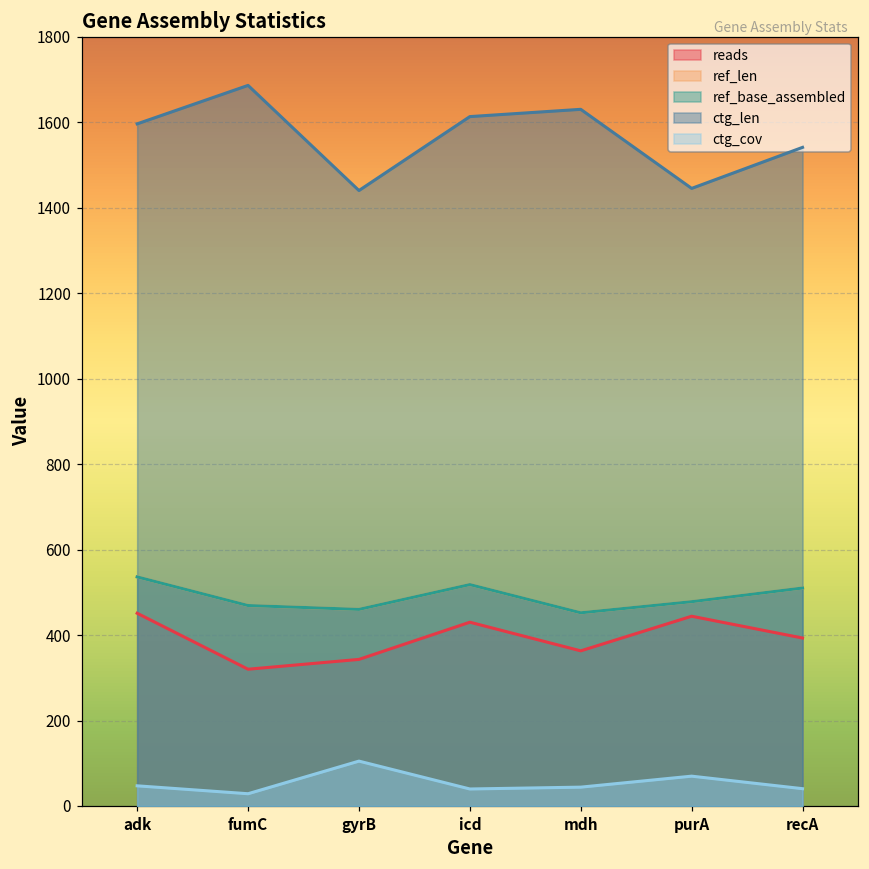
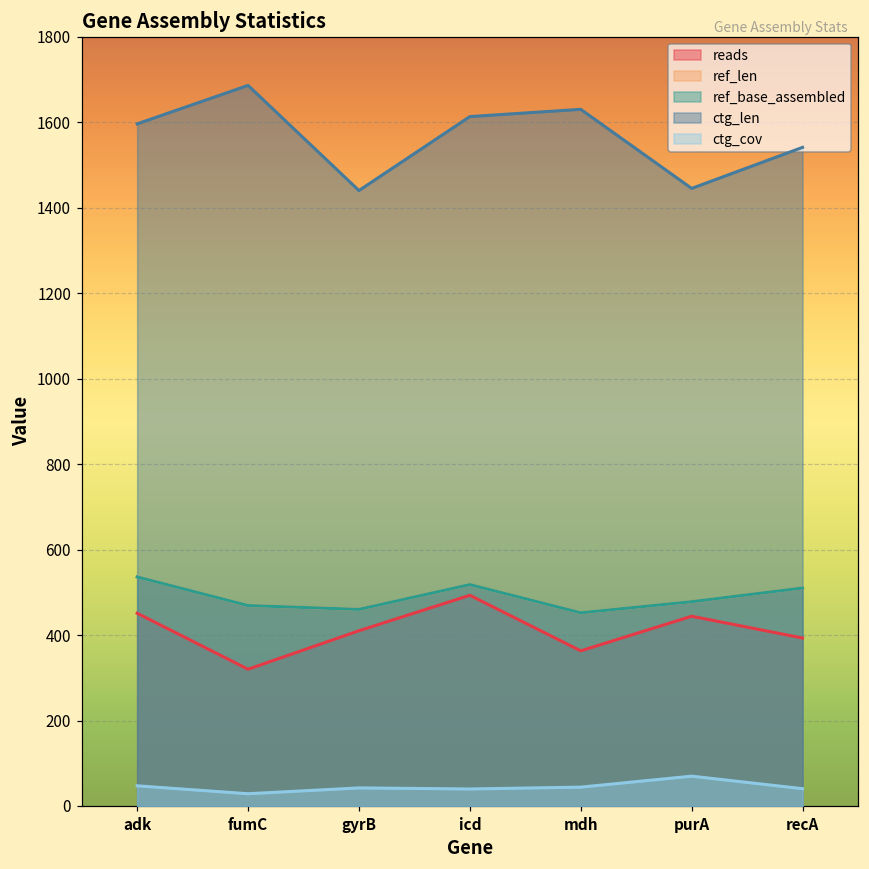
  {
    "reads": {
      "adk": 450,
      "fumC": 320,
-     "gyrB": 340,
-     "icd": 430,
+     "gyrB": 410,
+     "icd": 490,
      "mdh": 360,
      "purA": 440,
      "recA": 390
    },
    "ctg_cov": {
      "adk": 50,
      "fumC": 30,
-     "gyrB": 110,
+     "gyrB": 40,
      "icd": 40,
      "mdh": 40,
      "purA": 70,
      "recA": 40
    }
  }
